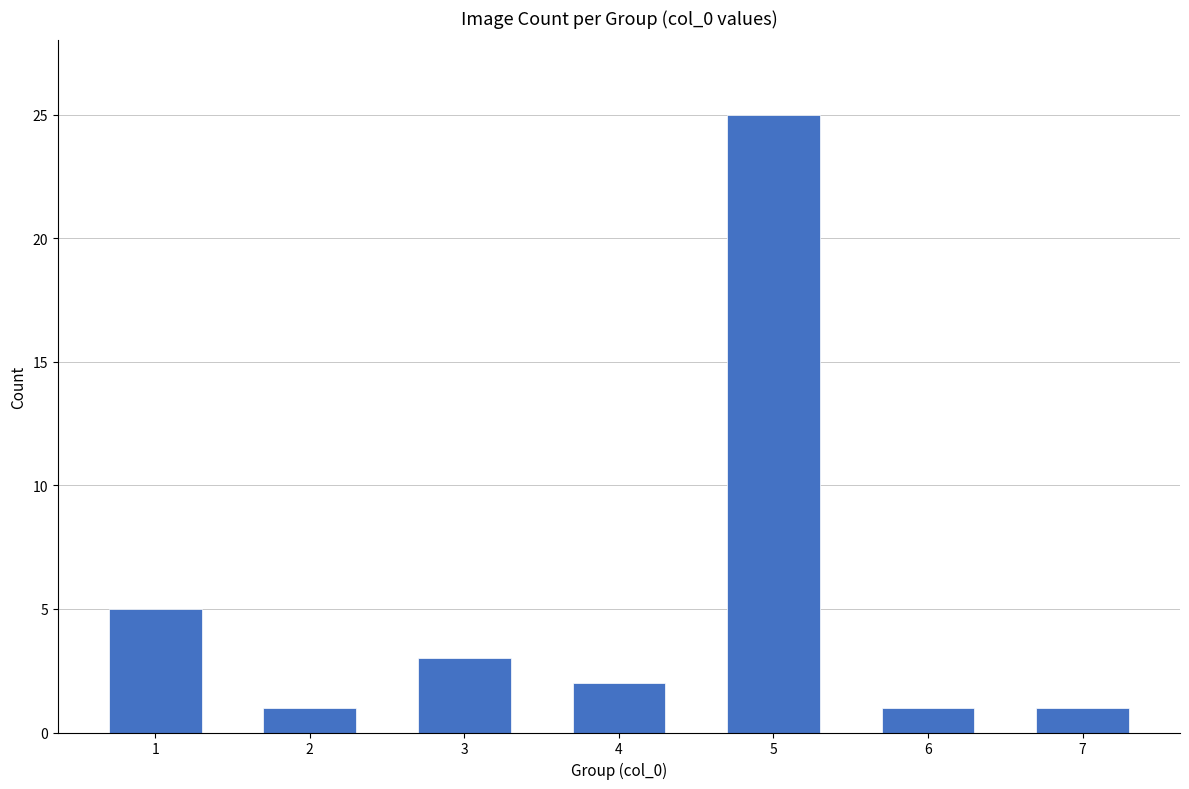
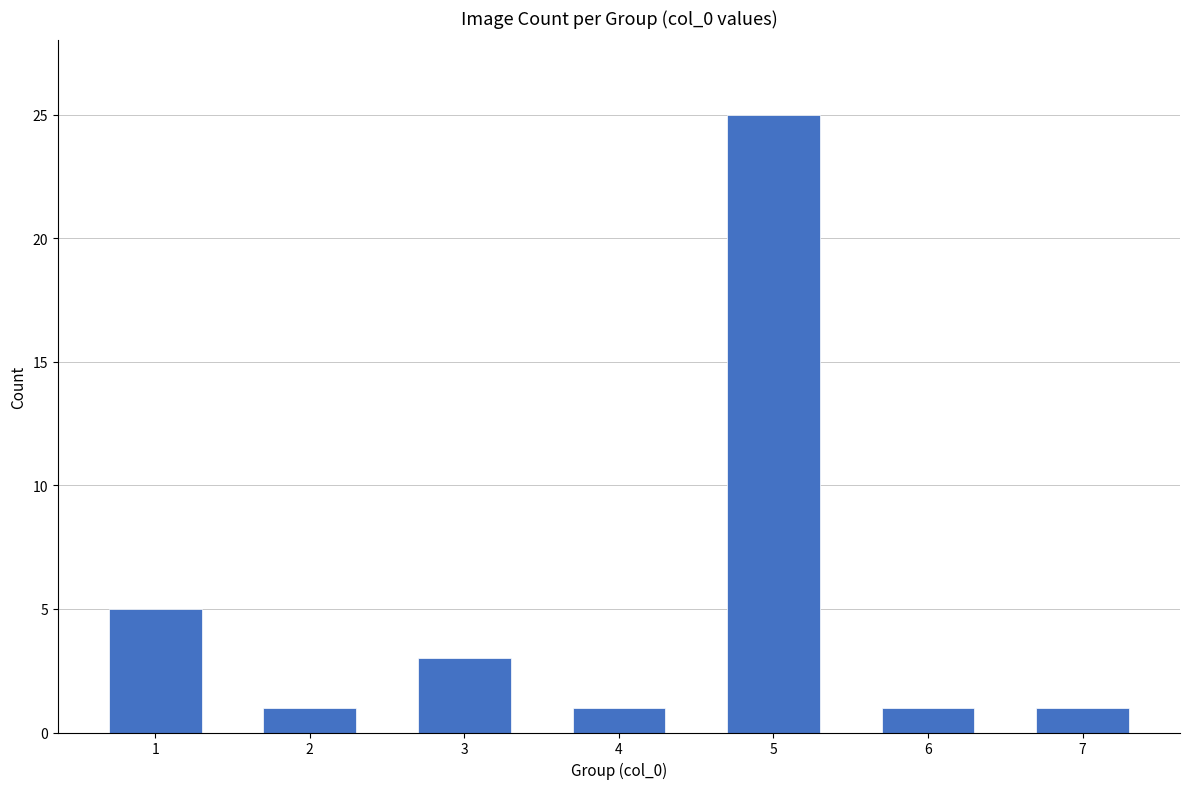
  {
    "1": 5,
    "2": 1,
    "3": 3,
-   "4": 2,
+   "4": 1,
    "5": 25,
    "6": 1,
    "7": 1
  }
